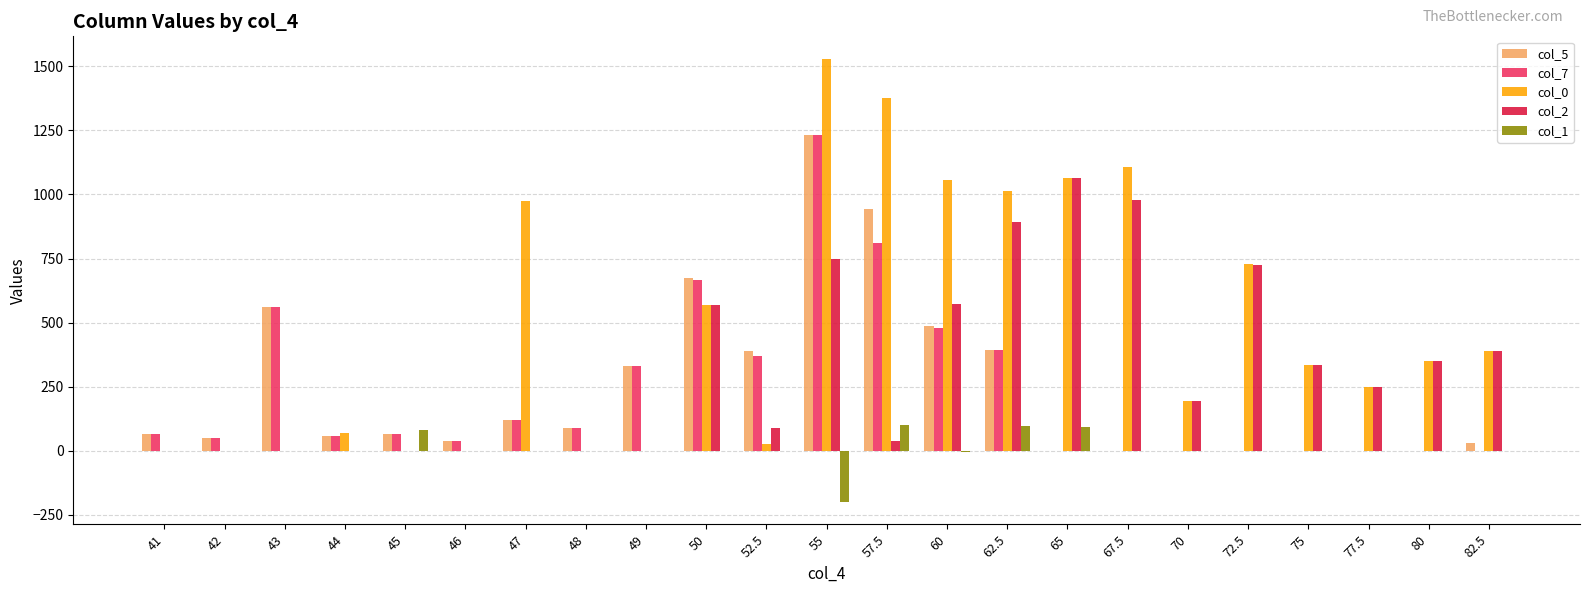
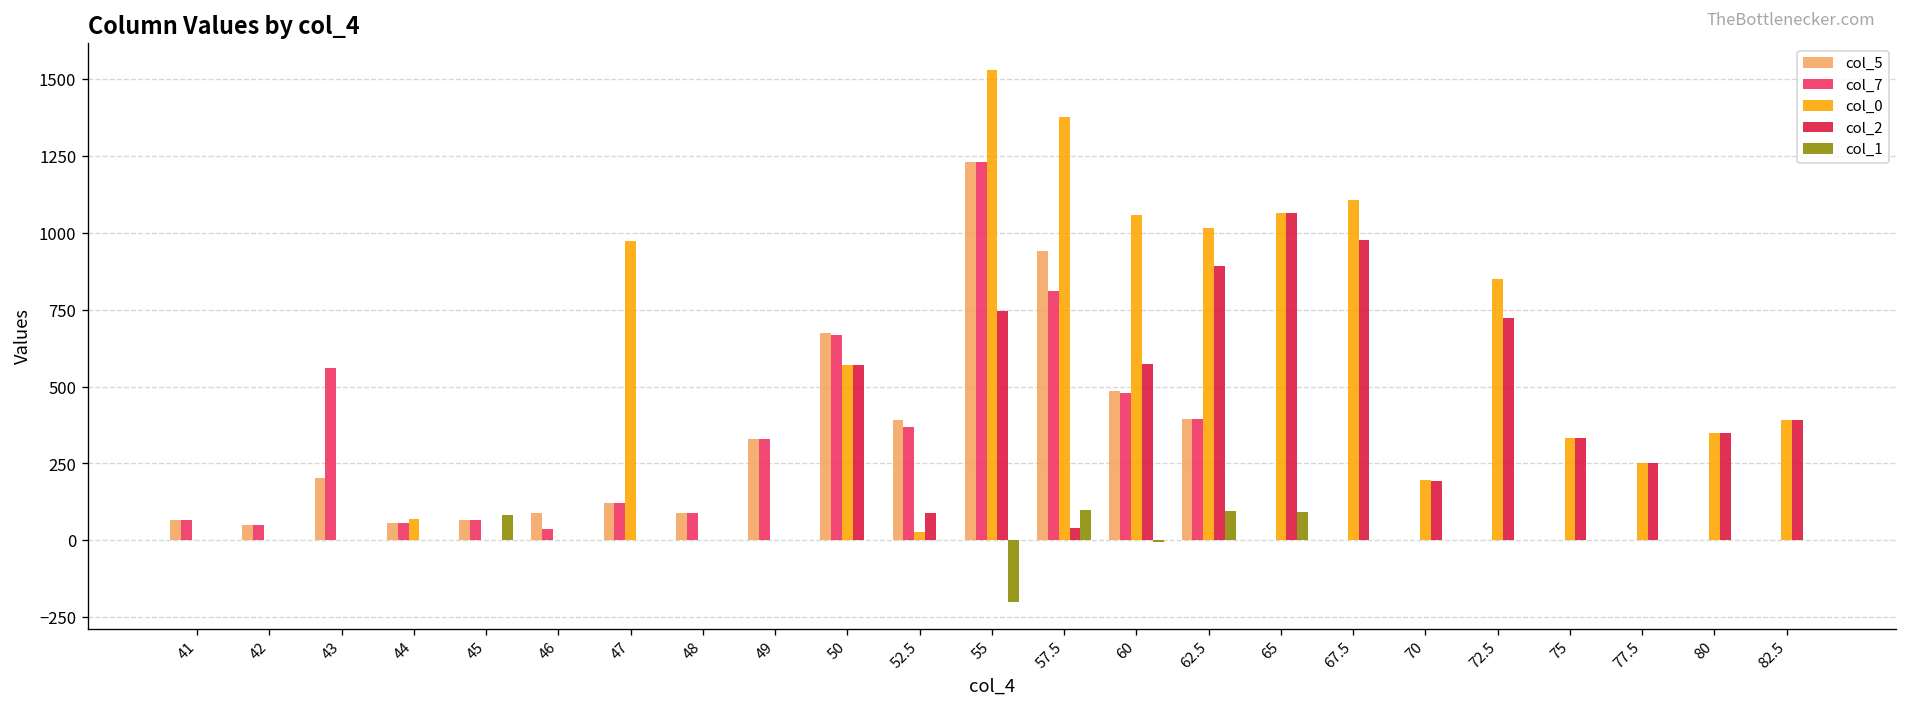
  {
    "col_5": {
      "41": 70,
      "42": 50,
-     "43": 560,
+     "43": 200,
      "44": 60,
      "45": 70,
-     "46": 40,
+     "46": 90,
      "47": 120,
      "48": 90,
      "49": 330,
      "50": 680,
      "52.5": 390,
      "55": 1230,
      "57.5": 940,
      "60": 490,
      "62.5": 400,
      "65": 0,
      "67.5": 0,
      "70": 0,
      "72.5": 0,
      "75": 0,
      "77.5": 0,
      "80": 0,
-     "82.5": 30
+     "82.5": 0
    },
    "col_0": {
      "41": 0,
      "42": 0,
      "43": 0,
      "44": 70,
      "45": 0,
      "46": 0,
      "47": 970,
      "48": 0,
      "49": 0,
      "50": 570,
      "52.5": 30,
      "55": 1530,
      "57.5": 1380,
      "60": 1060,
      "62.5": 1020,
      "65": 1060,
      "67.5": 1110,
      "70": 200,
-     "72.5": 730,
+     "72.5": 850,
      "75": 330,
      "77.5": 250,
      "80": 350,
      "82.5": 390
    },
    "col_1": {
      "41": 0,
      "42": 0,
      "43": 0,
      "44": 0,
      "45": 80,
      "46": 0,
      "47": 0,
      "48": 0,
      "49": 0,
      "50": 0,
      "52.5": 0,
      "55": -200,
      "57.5": 100,
      "62.5": 100,
      "65": 90,
      "67.5": 0,
      "70": 0,
      "72.5": 0,
      "75": 0,
      "77.5": 0,
      "80": 0,
      "82.5": 0
    }
  }
